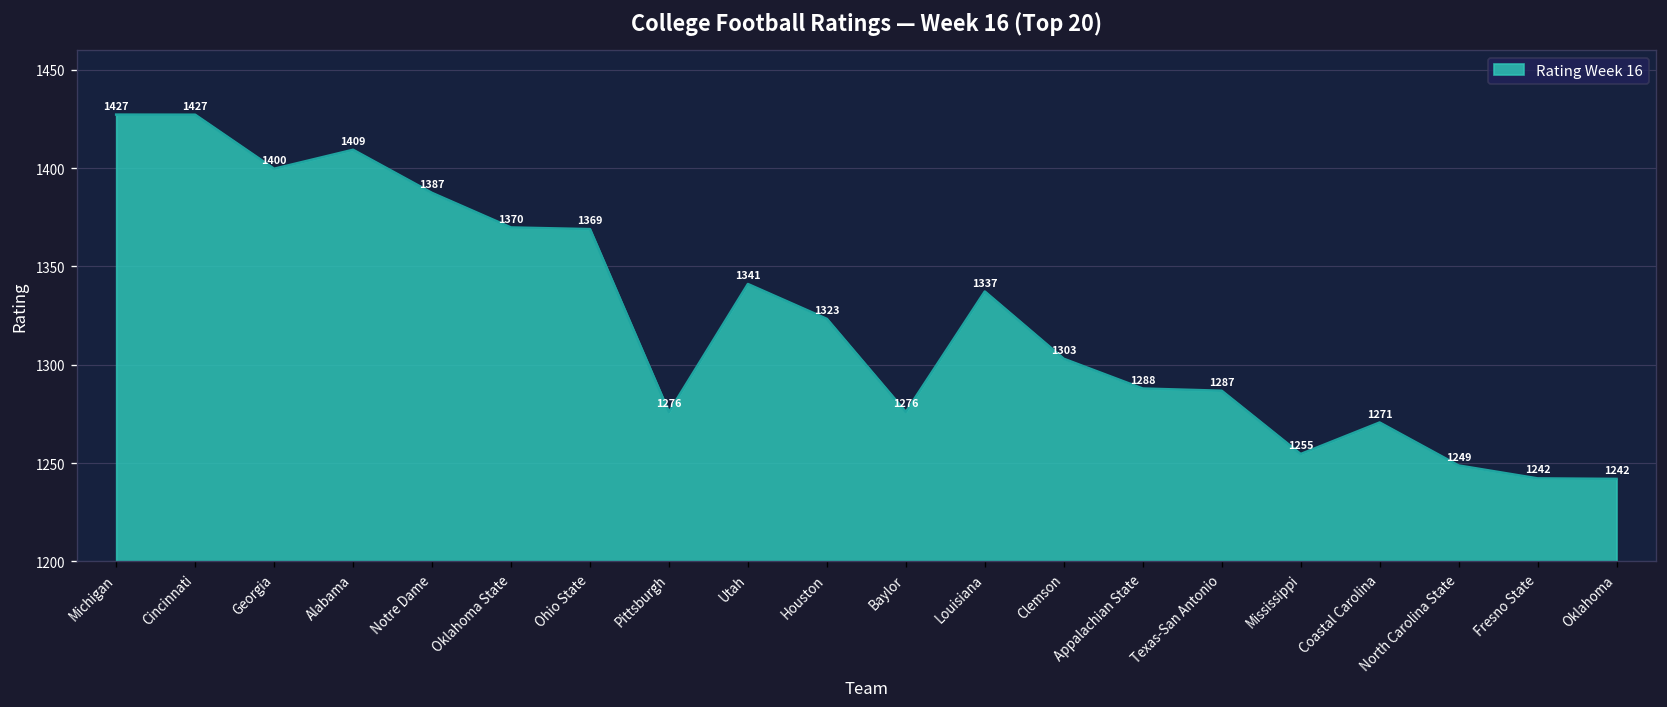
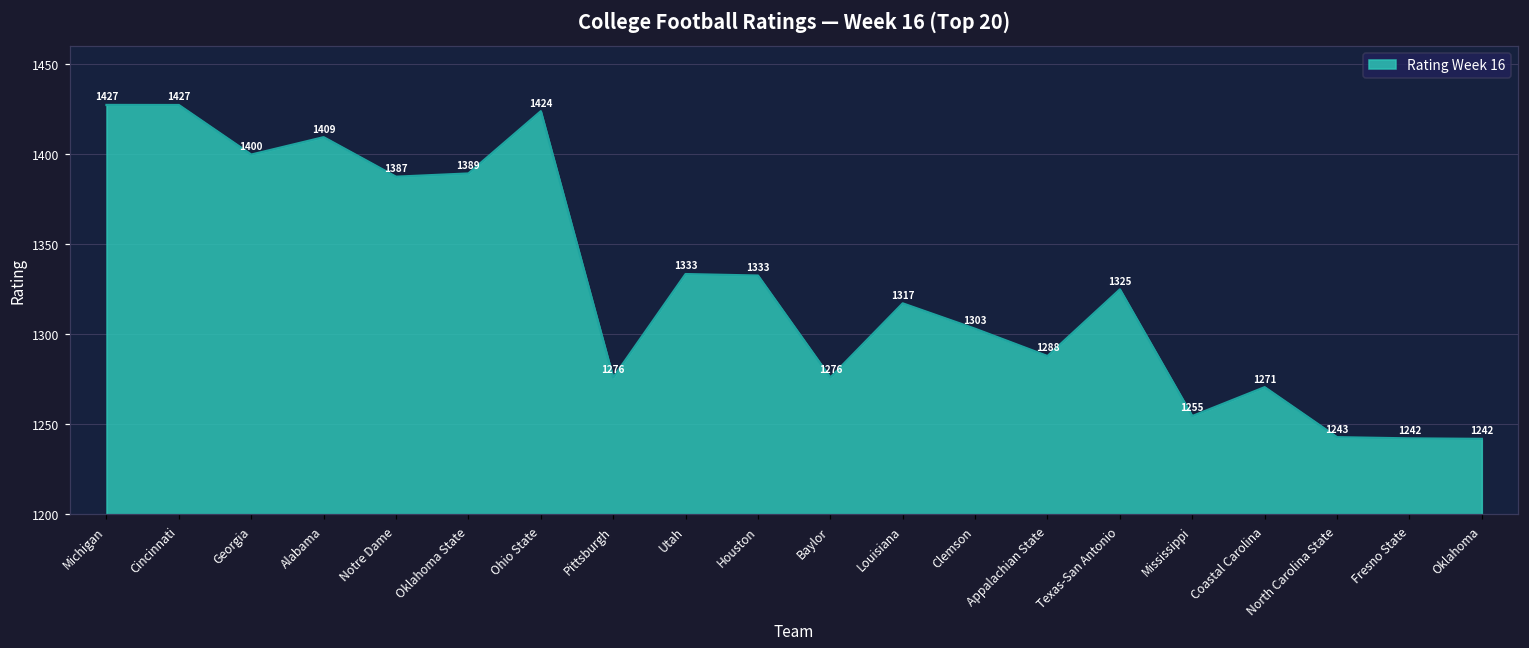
  {
    "Michigan": 1427,
    "Cincinnati": 1427,
    "Georgia": 1400,
    "Alabama": 1409,
    "Notre Dame": 1387,
-   "Oklahoma State": 1370,
-   "Ohio State": 1369,
+   "Oklahoma State": 1389,
+   "Ohio State": 1424,
    "Pittsburgh": 1276,
-   "Utah": 1341,
-   "Houston": 1323,
+   "Utah": 1333,
+   "Houston": 1333,
    "Baylor": 1276,
-   "Louisiana": 1337,
+   "Louisiana": 1317,
    "Clemson": 1303,
    "Appalachian State": 1288,
-   "Texas-San Antonio": 1287,
+   "Texas-San Antonio": 1325,
    "Mississippi": 1255,
    "Coastal Carolina": 1271,
-   "North Carolina State": 1249,
+   "North Carolina State": 1243,
    "Fresno State": 1242,
    "Oklahoma": 1242
  }
